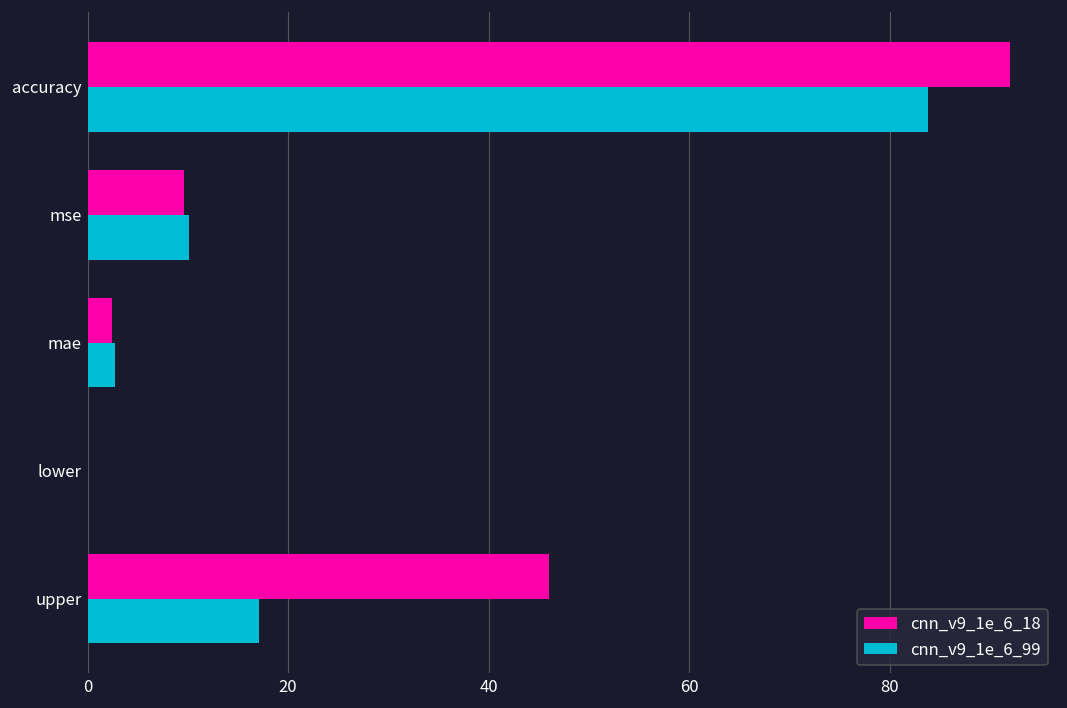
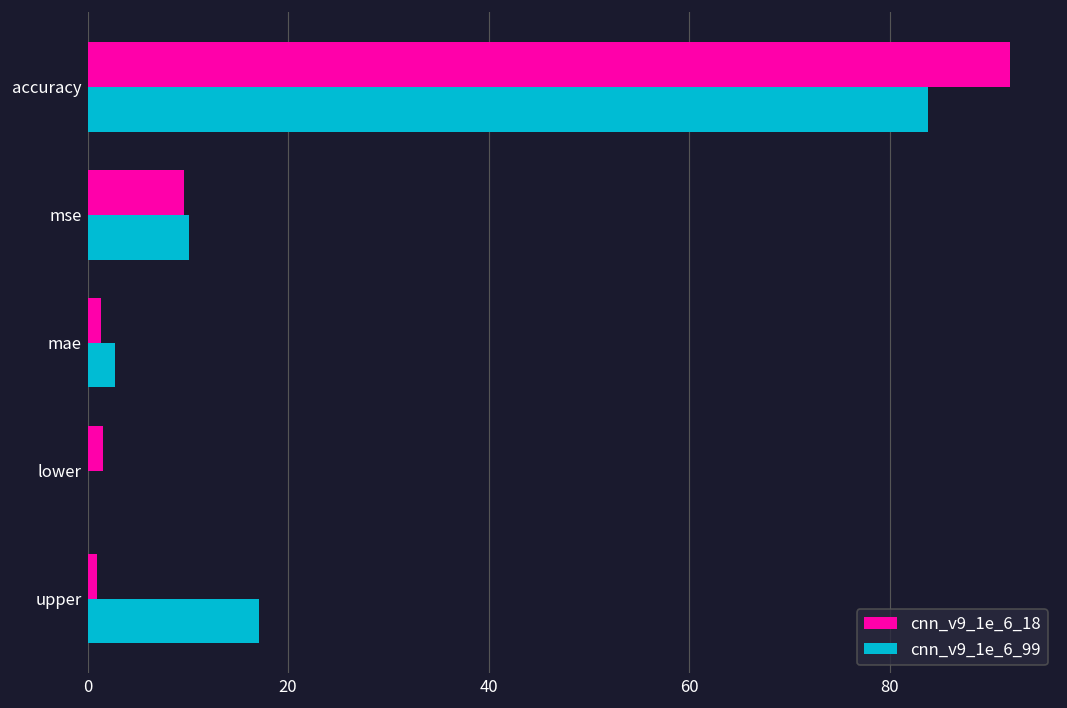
  {
    "cnn_v9_1e_6_18": {
      "accuracy": 92,
      "mse": 10,
-     "mae": 2,
-     "lower": 0,
-     "upper": 46
+     "mae": 1,
+     "lower": 2,
+     "upper": 1
    },
    "cnn_v9_1e_6_99": {
      "accuracy": 84,
      "mse": 10,
      "mae": 3,
      "lower": 0,
      "upper": 17
    }
  }
